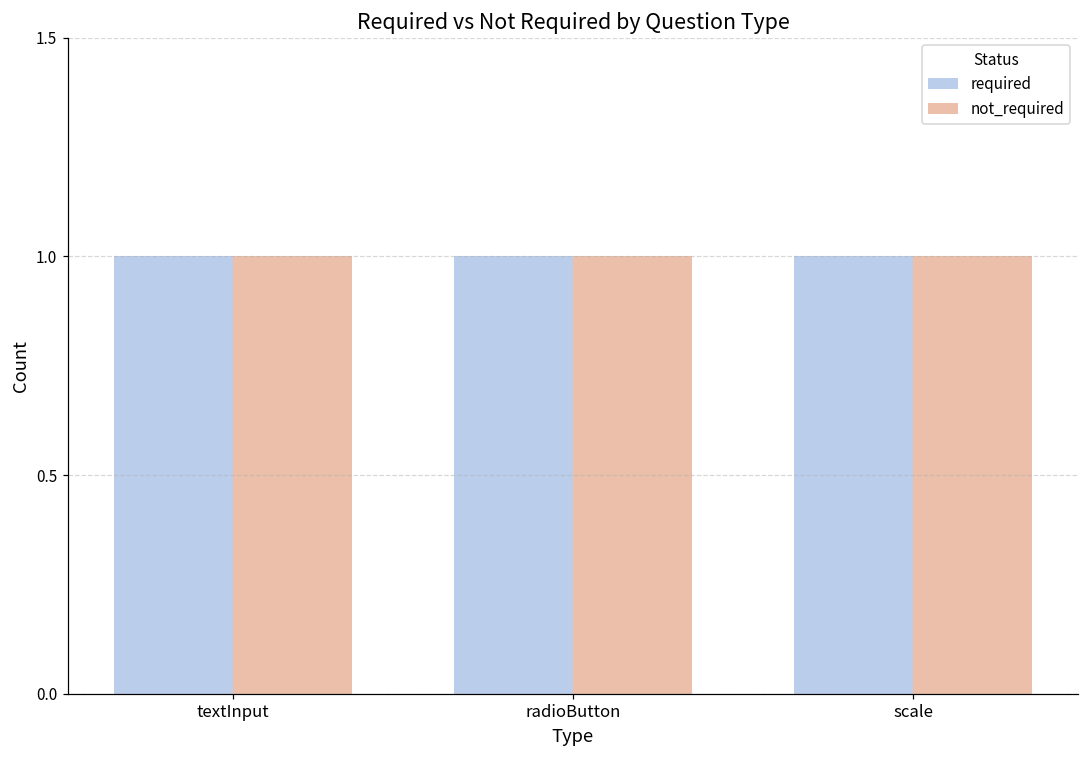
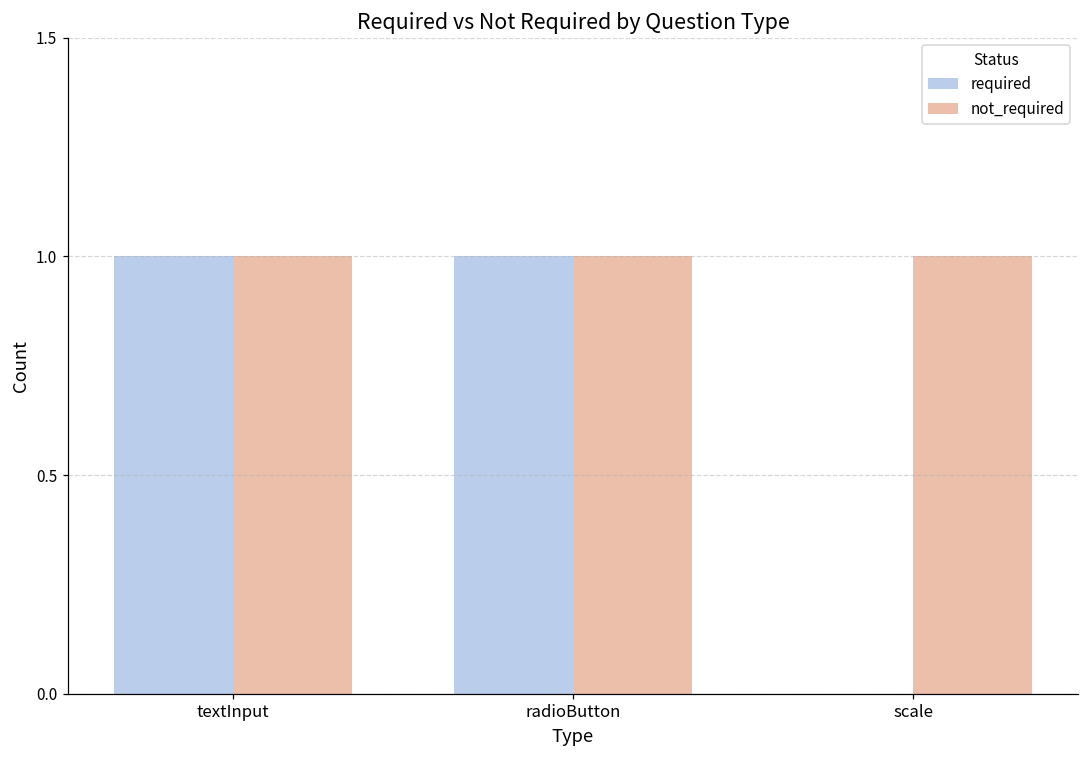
  {
    "required": {
      "textInput": 1,
      "radioButton": 1,
-     "scale": 1
+     "scale": 0
    },
    "not_required": {
      "textInput": 1,
      "radioButton": 1,
      "scale": 1
    }
  }
